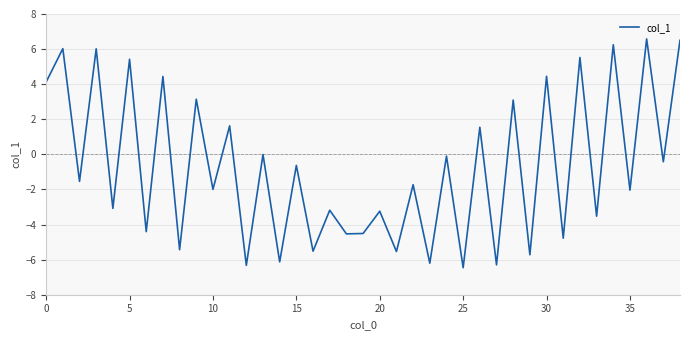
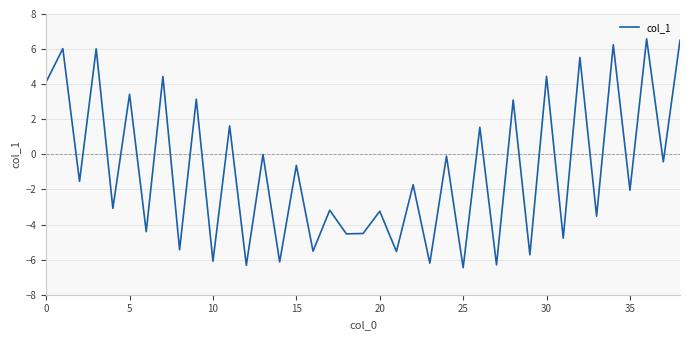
  {
    "0": 4.1,
-   "5": 5.4,
-   "10": -2.0,
+   "5": 3.4,
+   "10": -6.1,
    "15": -0.6,
    "20": -3.2,
    "25": -6.5,
    "30": 4.4,
    "35": -2.0
  }
